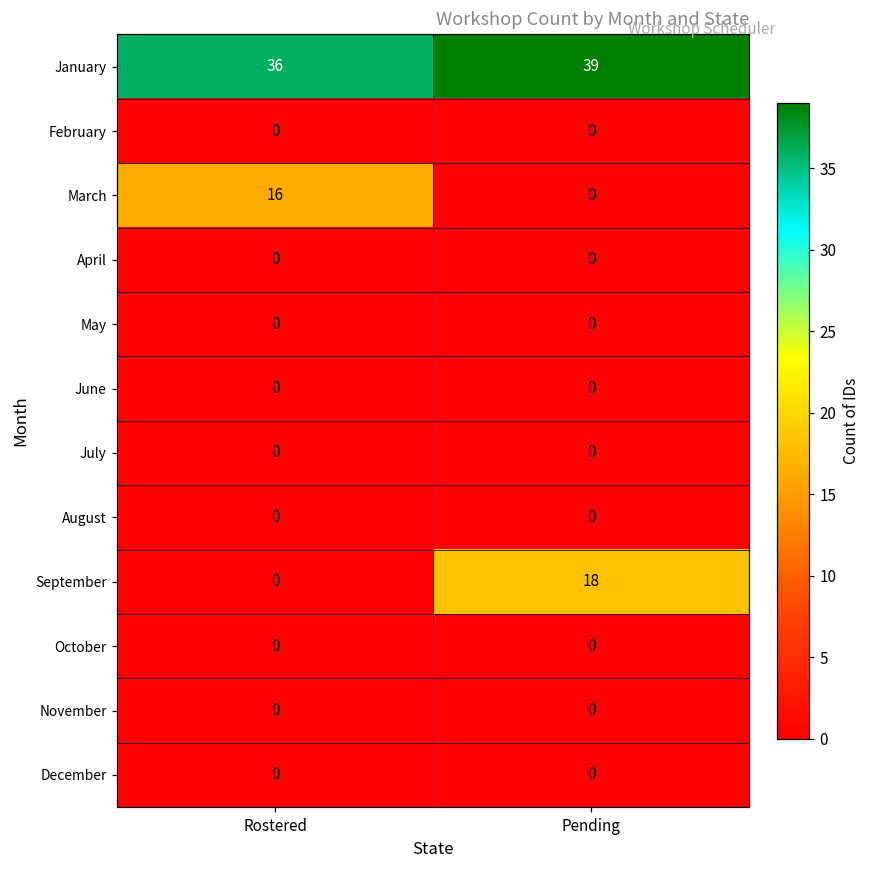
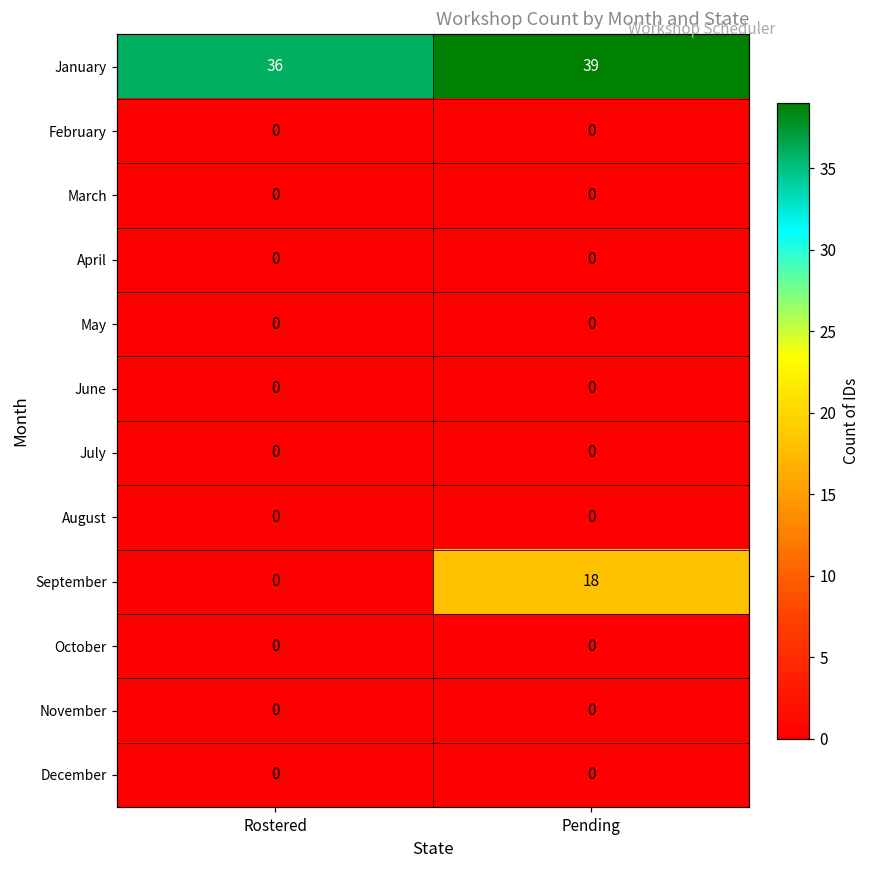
  {
    "January": {
      "Rostered": 36,
      "Pending": 39
    },
    "February": {
      "Rostered": 0,
      "Pending": 0
    },
    "March": {
-     "Rostered": 16,
+     "Rostered": 0,
      "Pending": 0
    },
    "April": {
      "Rostered": 0,
      "Pending": 0
    },
    "May": {
      "Rostered": 0,
      "Pending": 0
    },
    "June": {
      "Rostered": 0,
      "Pending": 0
    },
    "July": {
      "Rostered": 0,
      "Pending": 0
    },
    "August": {
      "Rostered": 0,
      "Pending": 0
    },
    "September": {
      "Rostered": 0,
      "Pending": 18
    },
    "October": {
      "Rostered": 0,
      "Pending": 0
    },
    "November": {
      "Rostered": 0,
      "Pending": 0
    },
    "December": {
      "Rostered": 0,
      "Pending": 0
    }
  }
